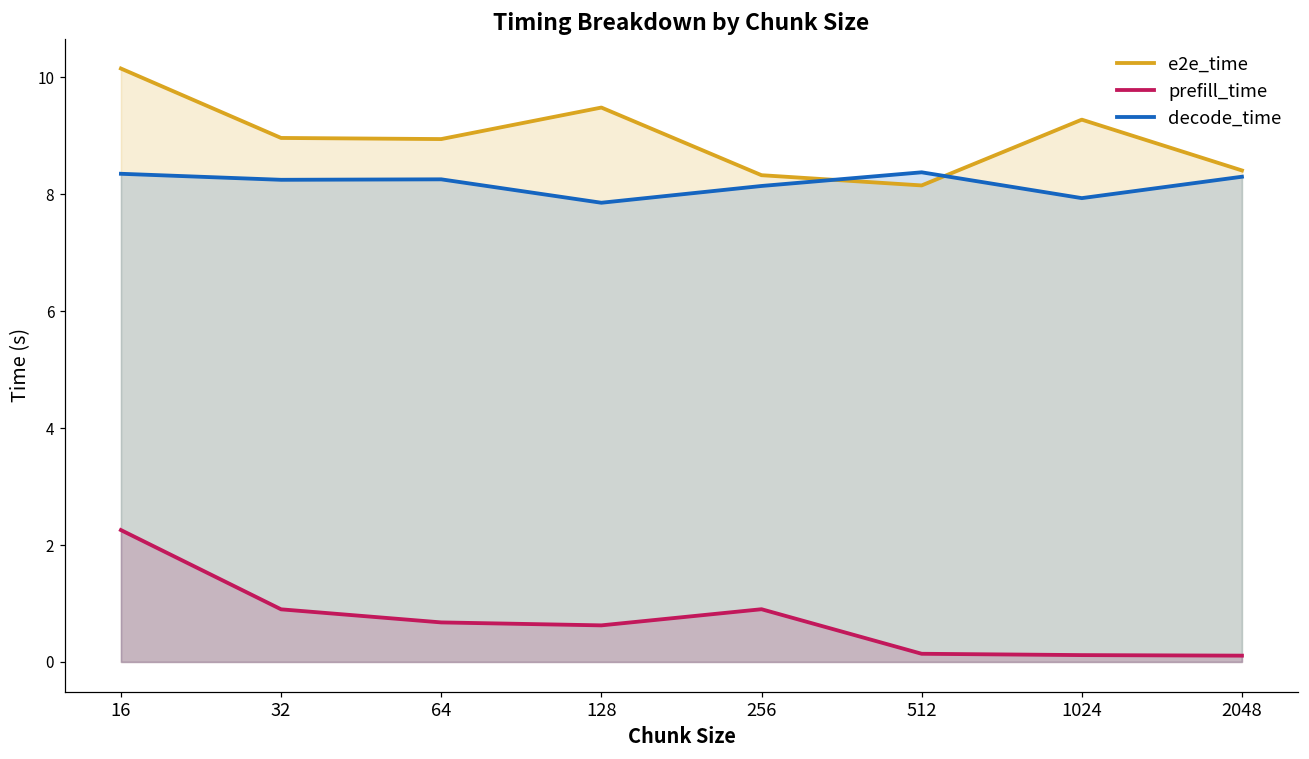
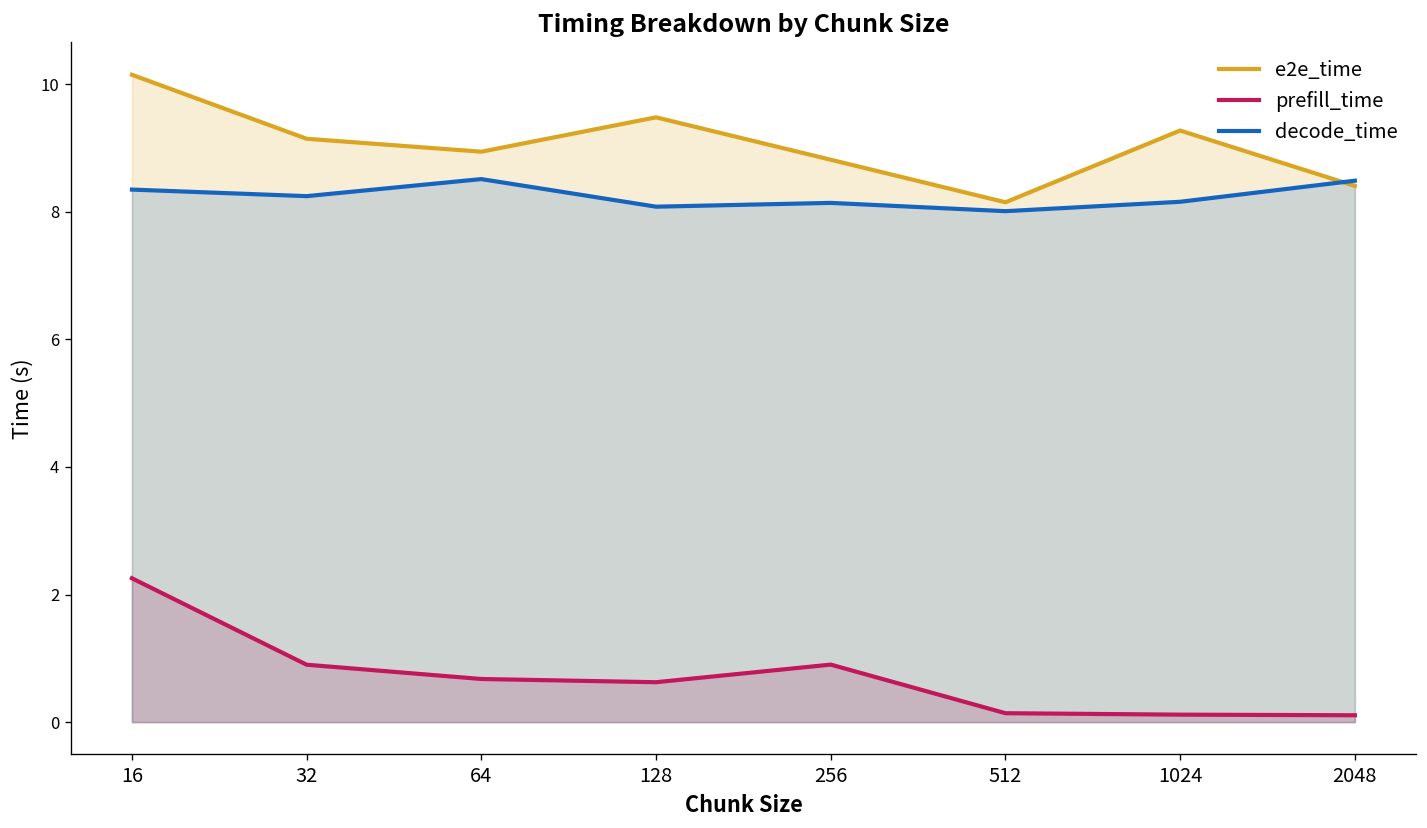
  {
    "e2e_time": {
      "16": 10.2,
-     "32": 9.0,
+     "32": 9.1,
      "64": 8.9,
      "128": 9.5,
-     "256": 8.3,
+     "256": 8.8,
      "512": 8.2,
      "1024": 9.3,
      "2048": 8.4
    },
    "prefill_time": {
      "16": 2.3,
      "32": 0.9,
      "64": 0.7,
      "128": 0.6,
      "256": 0.9,
      "512": 0.1,
      "1024": 0.1,
      "2048": 0.1
    },
    "decode_time": {
      "16": 8.3,
      "32": 8.2,
-     "64": 8.3,
-     "128": 7.9,
+     "64": 8.5,
+     "128": 8.1,
      "256": 8.1,
-     "512": 8.4,
-     "1024": 7.9,
-     "2048": 8.3
+     "512": 8.0,
+     "1024": 8.2,
+     "2048": 8.5
    }
  }
